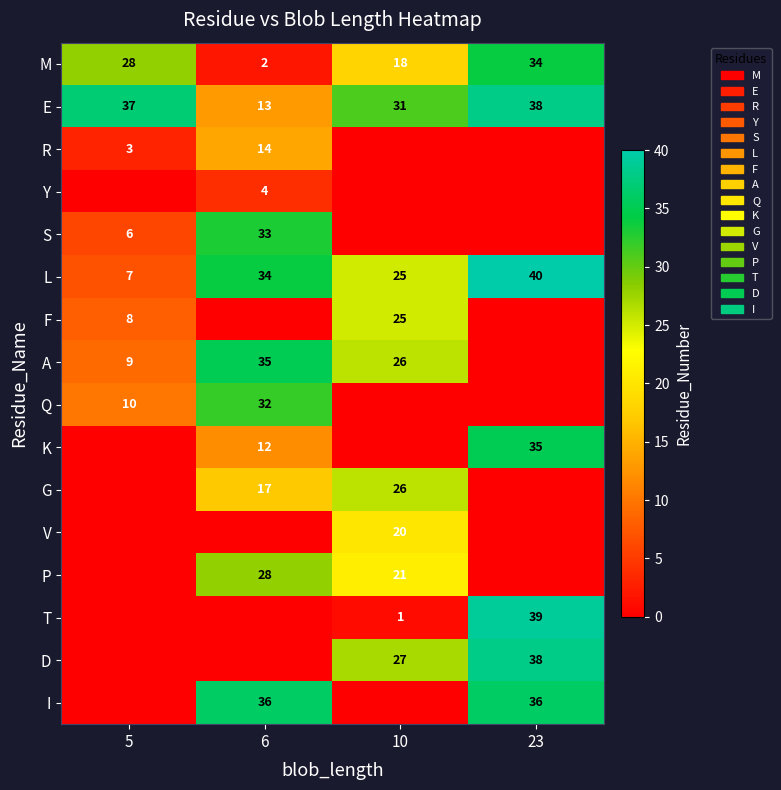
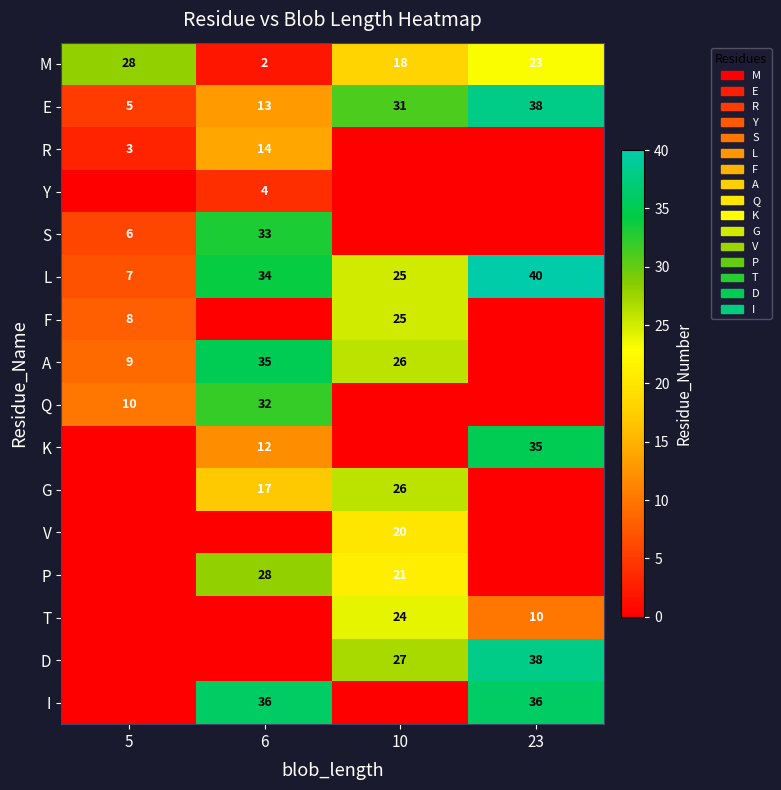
  {
    "M": {
      "5": 28,
      "6": 2,
      "10": 18,
-     "23": 34
+     "23": 23
    },
    "E": {
-     "5": 37,
+     "5": 5,
      "6": 13,
      "10": 31,
      "23": 38
    },
    "R": {
      "5": 3,
      "6": 14
    },
    "Y": {
      "6": 4
    },
    "S": {
      "5": 6,
      "6": 33
    },
    "L": {
      "5": 7,
      "6": 34,
      "10": 25,
      "23": 40
    },
    "F": {
      "5": 8,
      "10": 25
    },
    "A": {
      "5": 9,
      "6": 35,
      "10": 26
    },
    "Q": {
      "5": 10,
      "6": 32
    },
    "K": {
      "6": 12,
      "23": 35
    },
    "G": {
      "6": 17,
      "10": 26
    },
    "V": {
      "10": 20
    },
    "P": {
      "6": 28,
      "10": 21
    },
    "T": {
-     "10": 1,
-     "23": 39
+     "10": 24,
+     "23": 10
    },
    "D": {
      "10": 27,
      "23": 38
    },
    "I": {
      "6": 36,
      "23": 36
    }
  }
